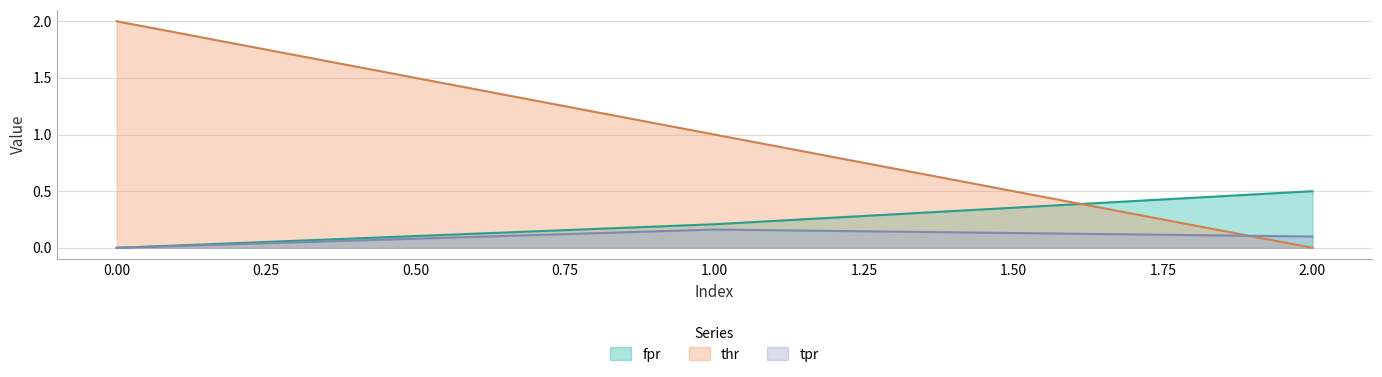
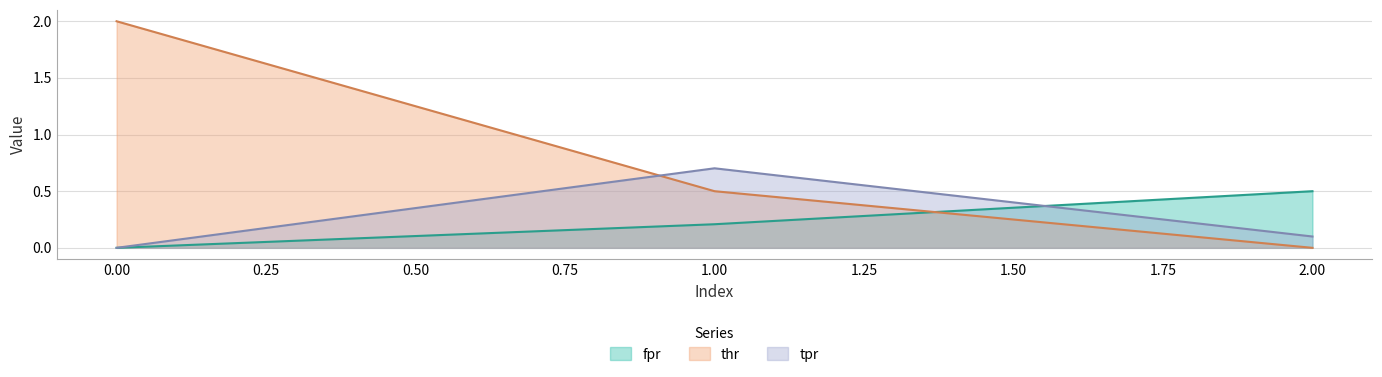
  {
    "fpr": {
      "1.00": 0.21,
      "2.00": 0.50
    },
    "thr": {
      "0.00": 2.0,
-     "1.00": 1.0,
+     "1.00": 0.5,
      "2.00": 0.0
    },
    "tpr": {
-     "1.00": 0.16,
+     "1.00": 0.70,
      "2.00": 0.10
    }
  }
